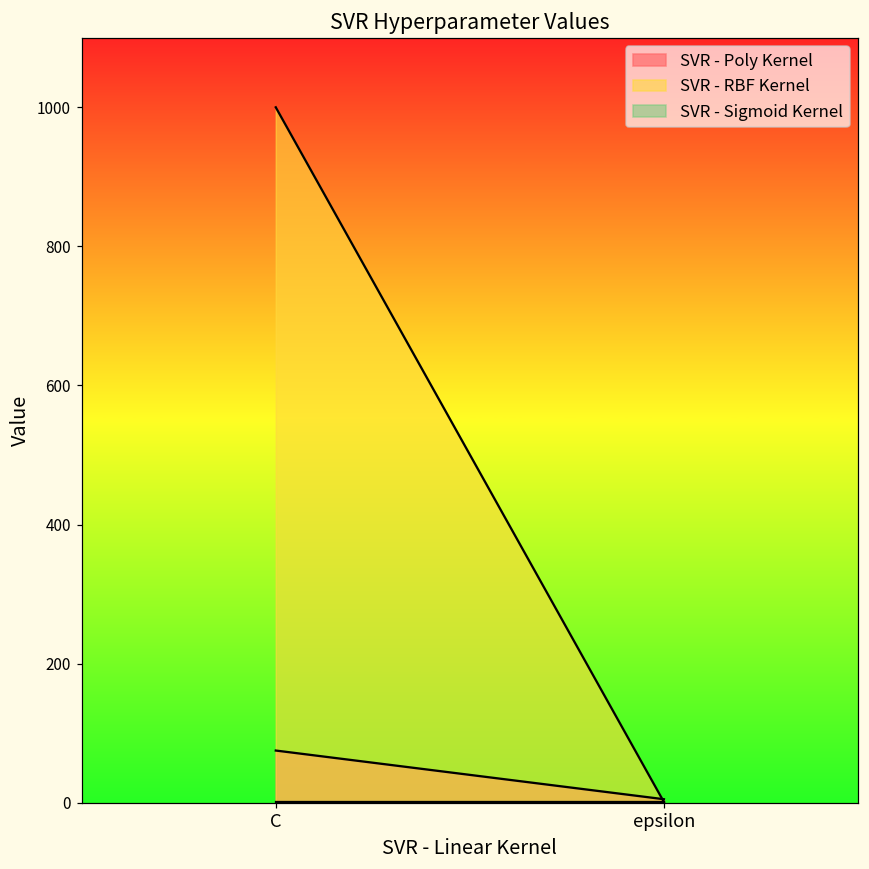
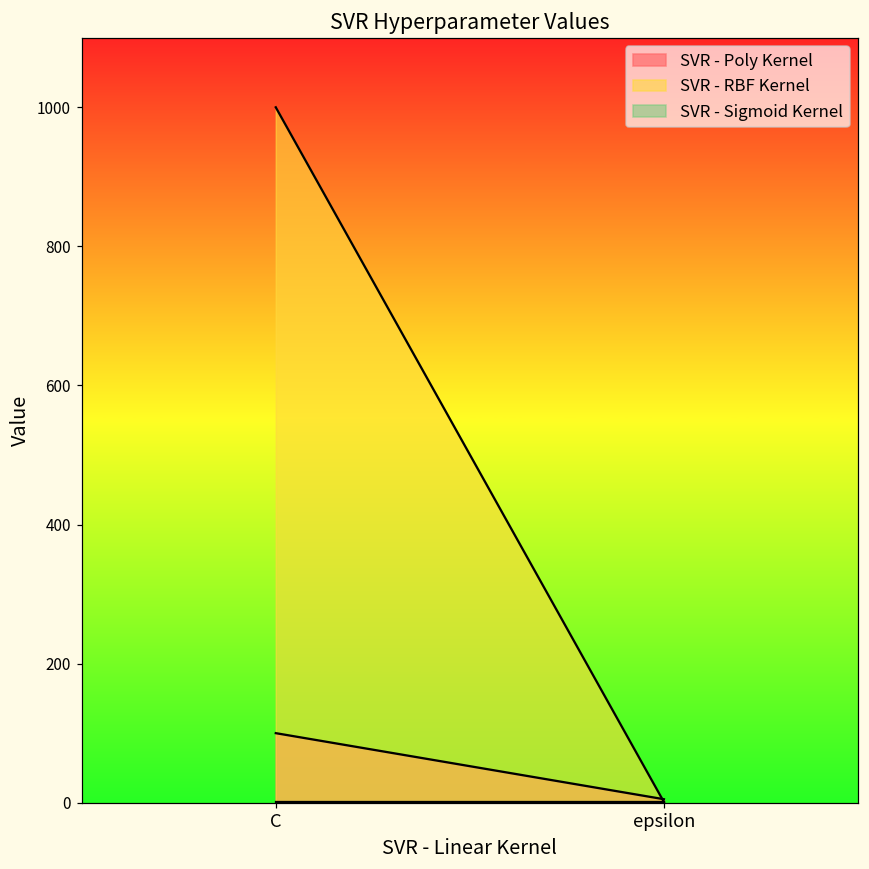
  {
    "SVR - Poly Kernel": {
-     "C": 80
+     "C": 100
    },
    "SVR - RBF Kernel": {
      "C": 1000
    },
    "SVR - Sigmoid Kernel": {
      "C": 0
    }
  }
